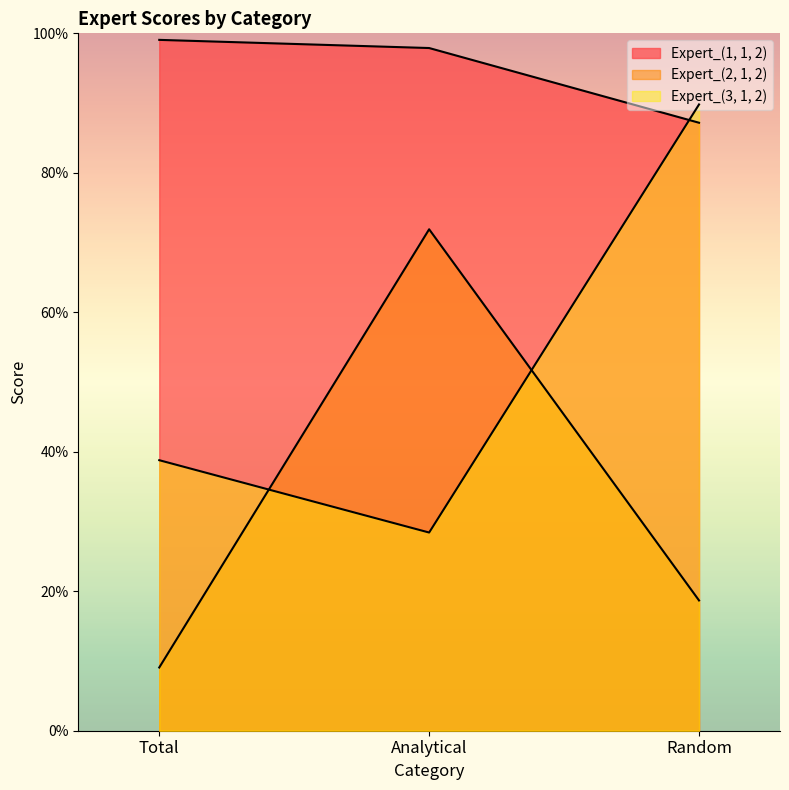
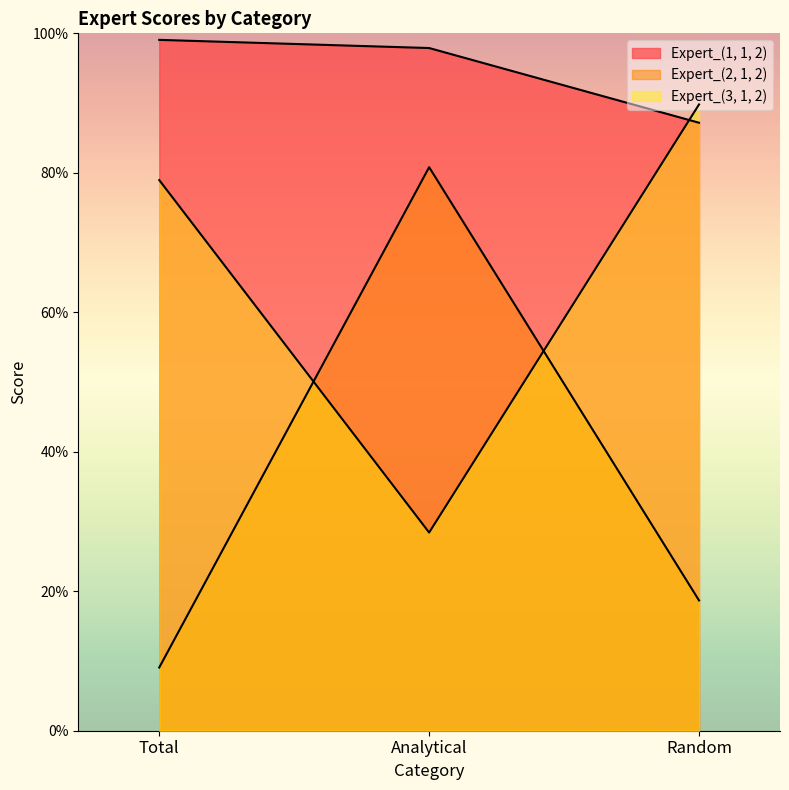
  {
    "Expert_(1, 1, 2)": {
      "Total": "99%",
      "Analytical": "98%",
      "Random": "87%"
    },
    "Expert_(2, 1, 2)": {
      "Total": "9%",
-     "Analytical": "72%",
+     "Analytical": "81%",
      "Random": "19%"
    },
    "Expert_(3, 1, 2)": {
-     "Total": "39%",
+     "Total": "79%",
      "Analytical": "28%"
    }
  }
